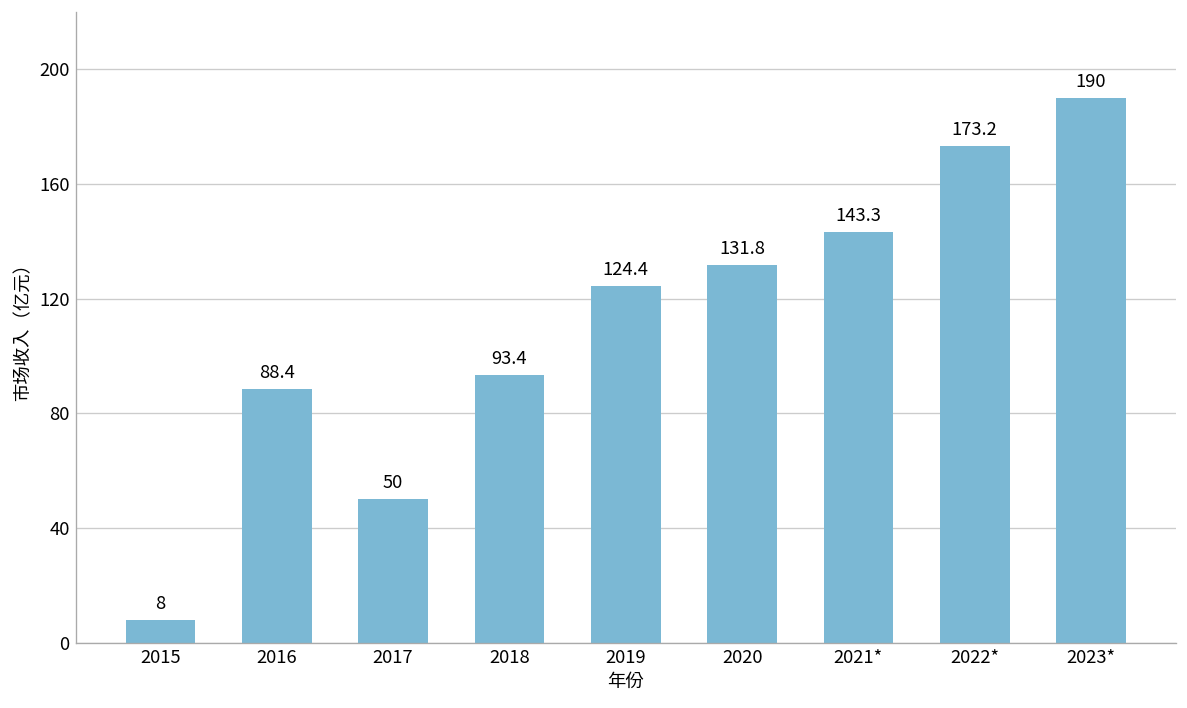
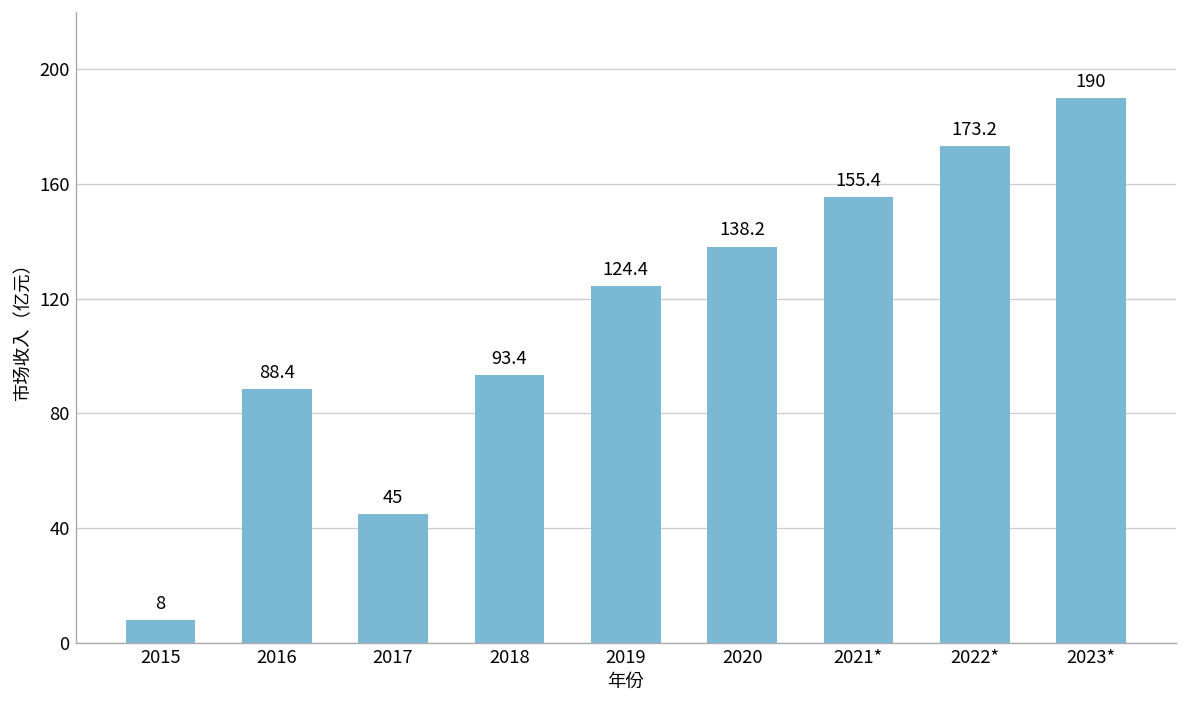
  {
    "2015": 8,
    "2016": 88.4,
-   "2017": 50,
+   "2017": 45,
    "2018": 93.4,
    "2019": 124.4,
-   "2020": 131.8,
-   "2021*": 143.3,
+   "2020": 138.2,
+   "2021*": 155.4,
    "2022*": 173.2,
    "2023*": 190
  }
